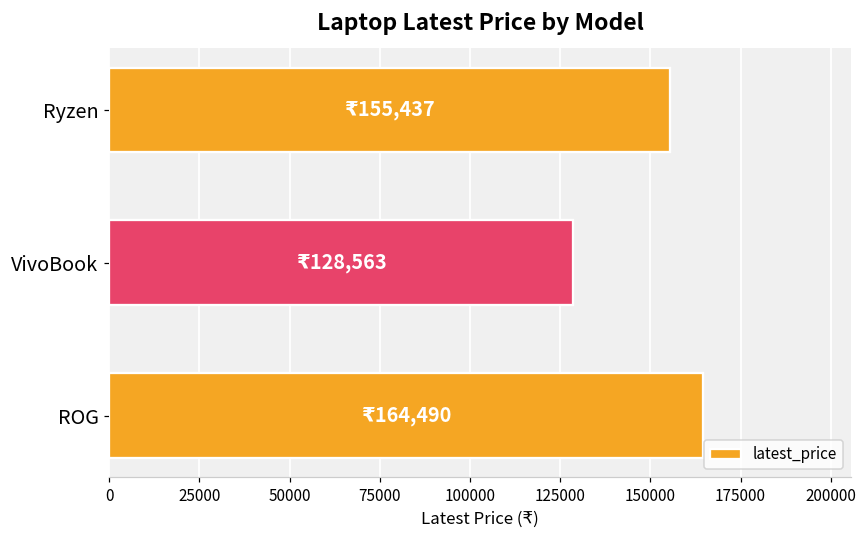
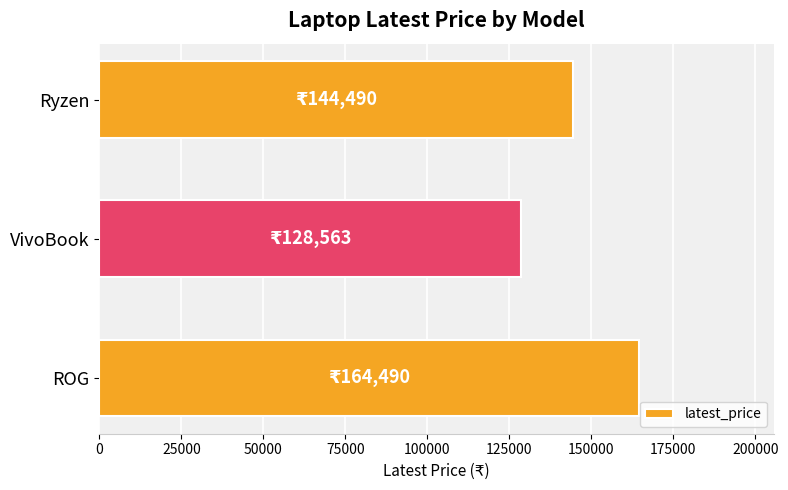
  {
-   "Ryzen": "155,437",
+   "Ryzen": "144,490",
    "VivoBook": "128,563",
    "ROG": "164,490"
  }
